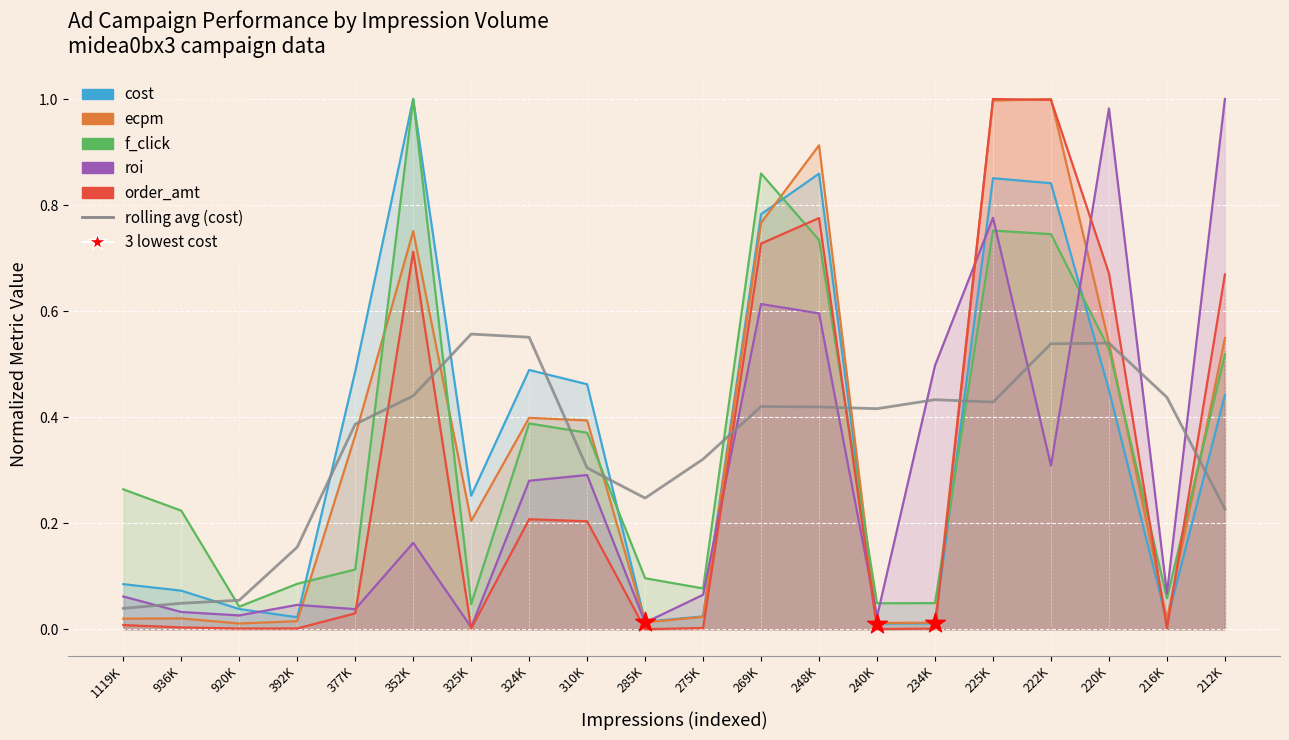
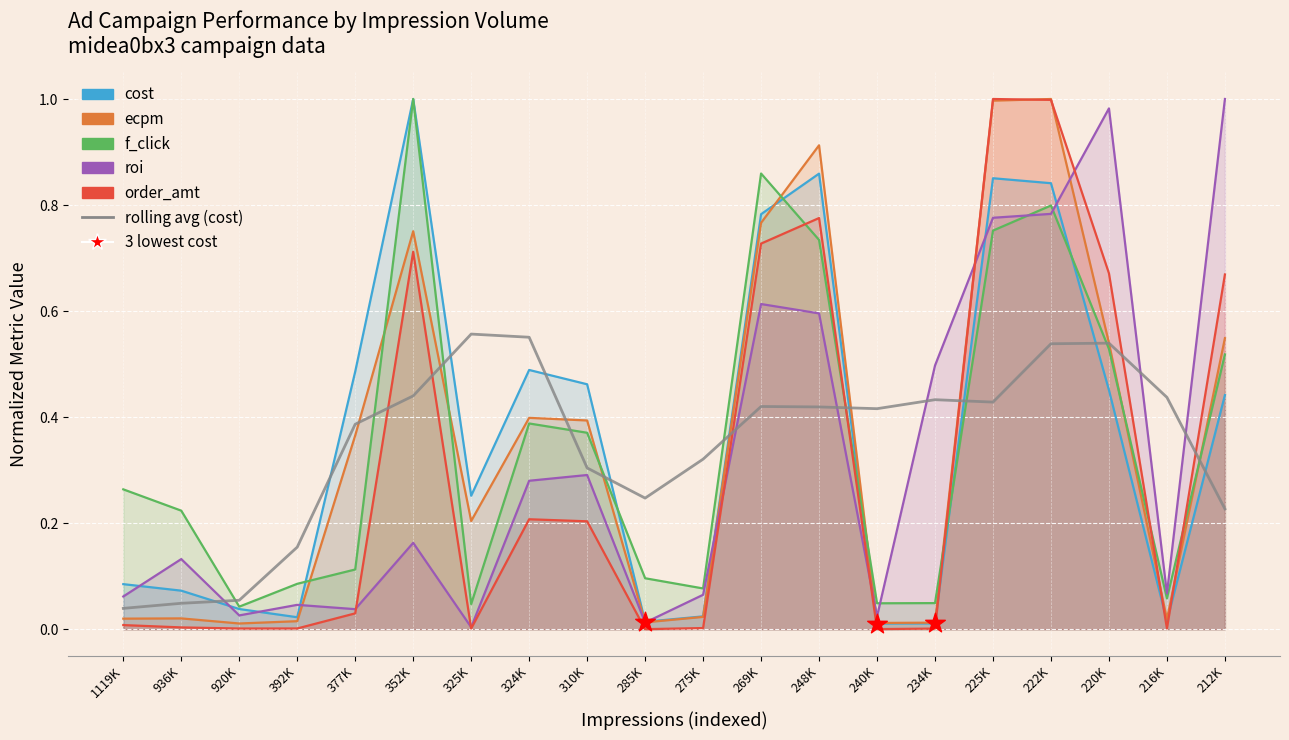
  {
    "cost": {
      "1119K": 0.09,
      "936K": 0.07,
      "392K": 0.02,
      "377K": 0.49,
      "325K": 0.25,
      "324K": 0.49,
      "310K": 0.46,
      "269K": 0.78,
      "248K": 0.86,
      "225K": 0.85,
      "222K": 0.84,
      "220K": 0.45,
      "212K": 0.44
    },
    "f_click": {
      "1119K": 0.26,
      "936K": 0.22,
      "392K": 0.09,
      "377K": 0.11,
      "325K": 0.05,
      "324K": 0.39,
      "310K": 0.37,
      "285K": 0.10,
      "275K": 0.08,
      "269K": 0.86,
      "248K": 0.73,
      "240K": 0.05,
      "234K": 0.05,
      "225K": 0.75,
-     "222K": 0.75,
+     "222K": 0.80,
      "220K": 0.53,
      "216K": 0.06,
      "212K": 0.52
    },
    "roi": {
      "1119K": 0.06,
-     "936K": 0.03,
+     "936K": 0.13,
      "920K": 0.03,
      "392K": 0.05,
      "377K": 0.04,
      "352K": 0.16,
      "324K": 0.28,
      "310K": 0.29,
      "275K": 0.07,
      "269K": 0.61,
      "248K": 0.60,
      "240K": 0.02,
      "234K": 0.50,
      "225K": 0.78,
-     "222K": 0.31,
+     "222K": 0.78,
      "220K": 0.98,
      "216K": 0.07,
      "212K": 1.00
    },
    "rolling avg (cost)": {
      "1119K": 0.04,
      "936K": 0.05,
      "920K": 0.05,
      "392K": 0.15,
      "377K": 0.39,
      "352K": 0.44,
      "325K": 0.56,
      "324K": 0.55,
      "310K": 0.30,
      "285K": 0.25,
      "275K": 0.32,
      "269K": 0.42,
      "248K": 0.42,
      "240K": 0.42,
      "234K": 0.43,
      "225K": 0.43,
      "222K": 0.54,
      "216K": 0.44,
      "212K": 0.23
    }
  }
